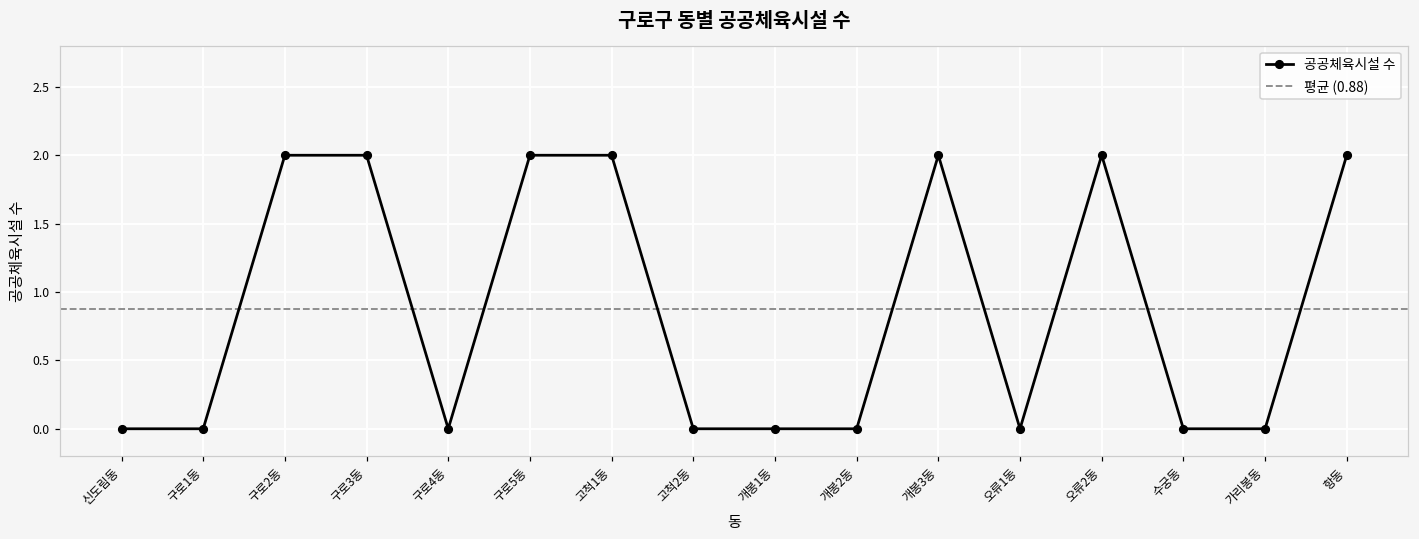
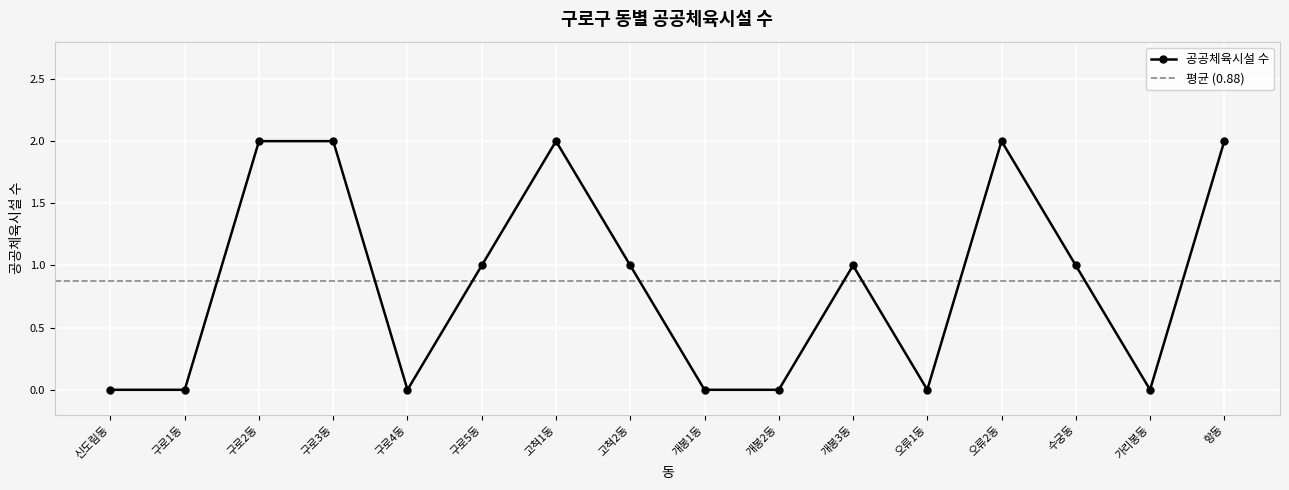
  {
    "신도림동": 0,
    "구로1동": 0,
    "구로2동": 2,
    "구로3동": 2,
    "구로4동": 0,
-   "구로5동": 2,
+   "구로5동": 1,
    "고척1동": 2,
-   "고척2동": 0,
+   "고척2동": 1,
    "개봉1동": 0,
    "개봉2동": 0,
-   "개봉3동": 2,
+   "개봉3동": 1,
    "오류1동": 0,
    "오류2동": 2,
-   "수궁동": 0,
+   "수궁동": 1,
    "가리봉동": 0,
    "항동": 2
  }
